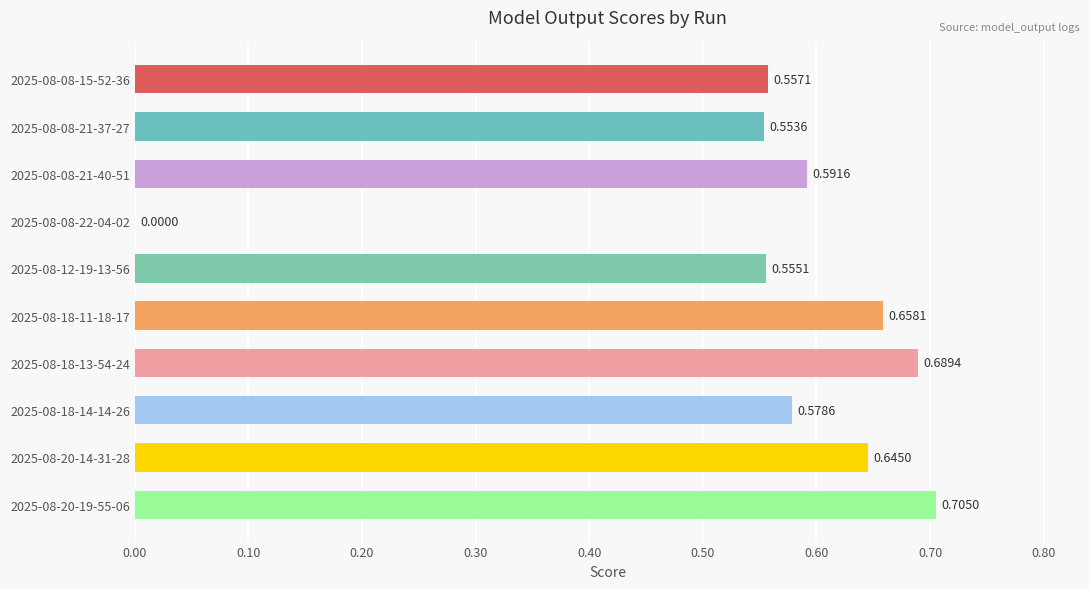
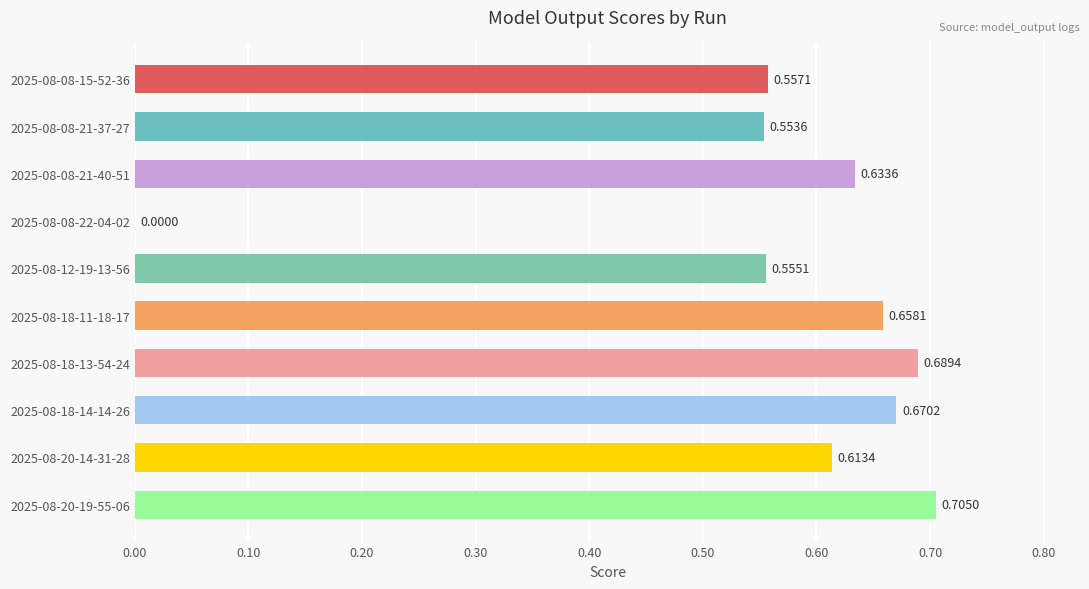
  {
    "2025-08-08-15-52-36": 0.5571,
    "2025-08-08-21-37-27": 0.5536,
-   "2025-08-08-21-40-51": 0.5916,
+   "2025-08-08-21-40-51": 0.6336,
    "2025-08-08-22-04-02": 0.0000,
    "2025-08-12-19-13-56": 0.5551,
    "2025-08-18-11-18-17": 0.6581,
    "2025-08-18-13-54-24": 0.6894,
-   "2025-08-18-14-14-26": 0.5786,
-   "2025-08-20-14-31-28": 0.6450,
+   "2025-08-18-14-14-26": 0.6702,
+   "2025-08-20-14-31-28": 0.6134,
    "2025-08-20-19-55-06": 0.7050
  }
